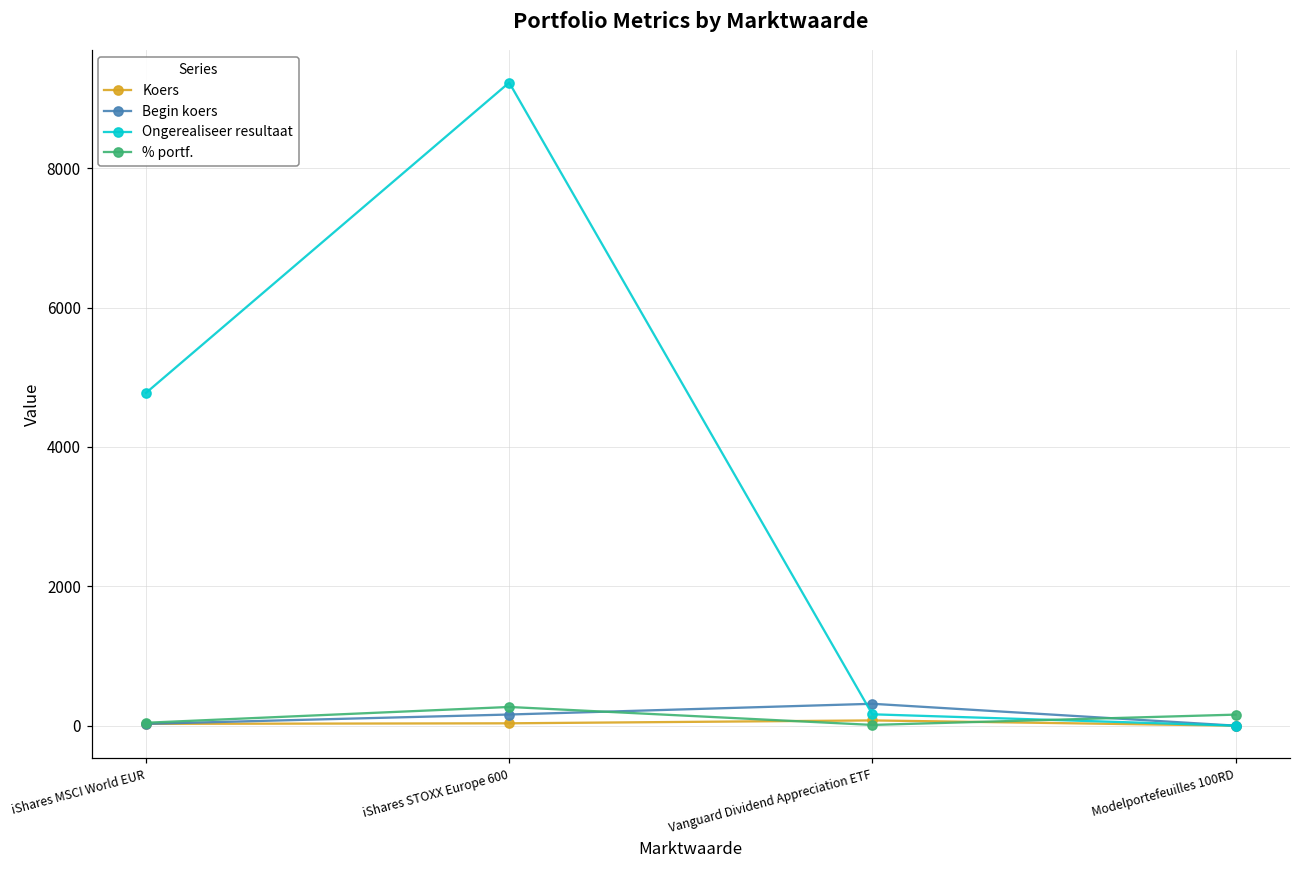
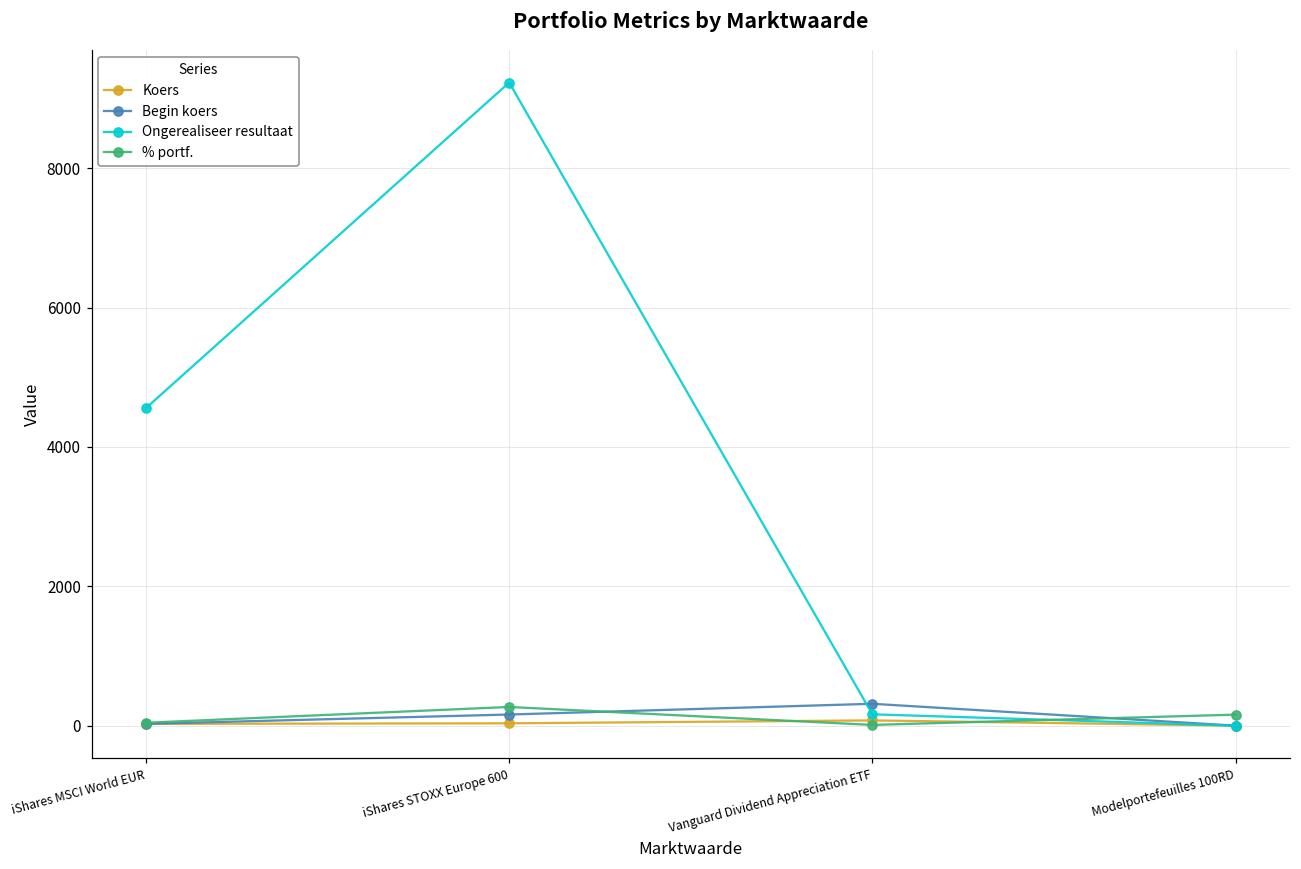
  {
    "Koers": {
      "iShares STOXX Europe 600": 0,
      "Vanguard Dividend Appreciation ETF": 100
    },
    "Begin koers": {
      "iShares STOXX Europe 600": 200,
      "Vanguard Dividend Appreciation ETF": 300
    },
    "Ongerealiseer resultaat": {
-     "iShares MSCI World EUR": 4800,
+     "iShares MSCI World EUR": 4600,
      "iShares STOXX Europe 600": 9200,
      "Vanguard Dividend Appreciation ETF": 200
    },
    "% portf.": {
      "iShares STOXX Europe 600": 300,
      "Vanguard Dividend Appreciation ETF": 0,
      "Modelportefeuilles 100RD": 200
    }
  }
